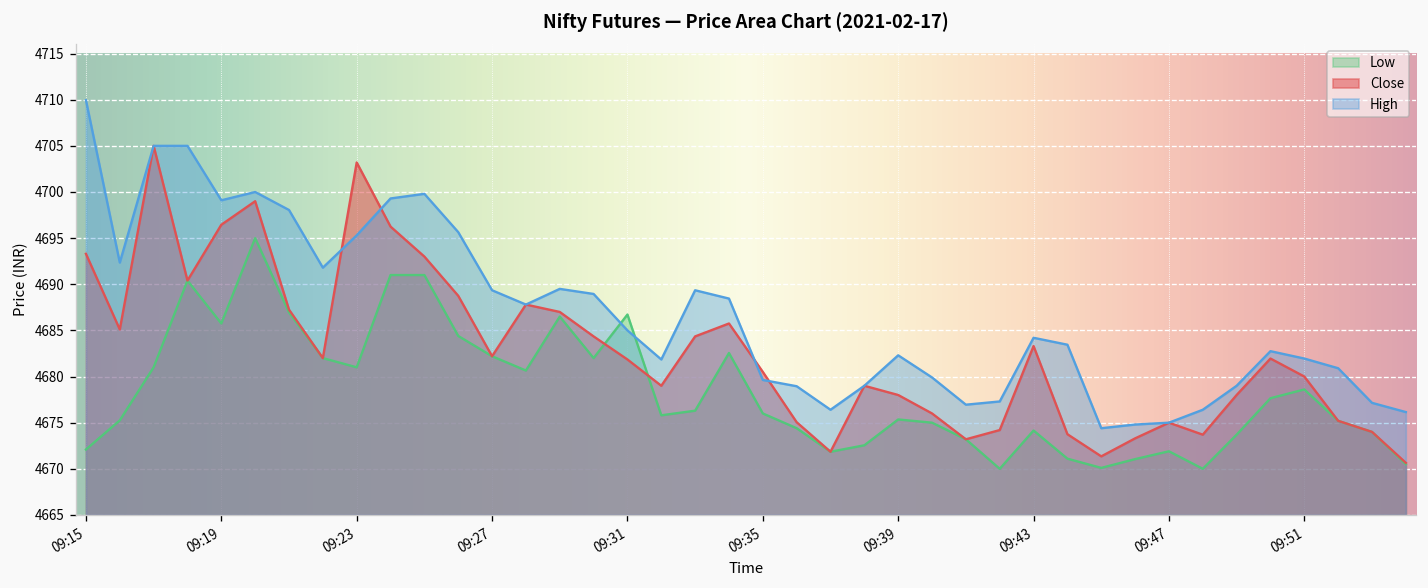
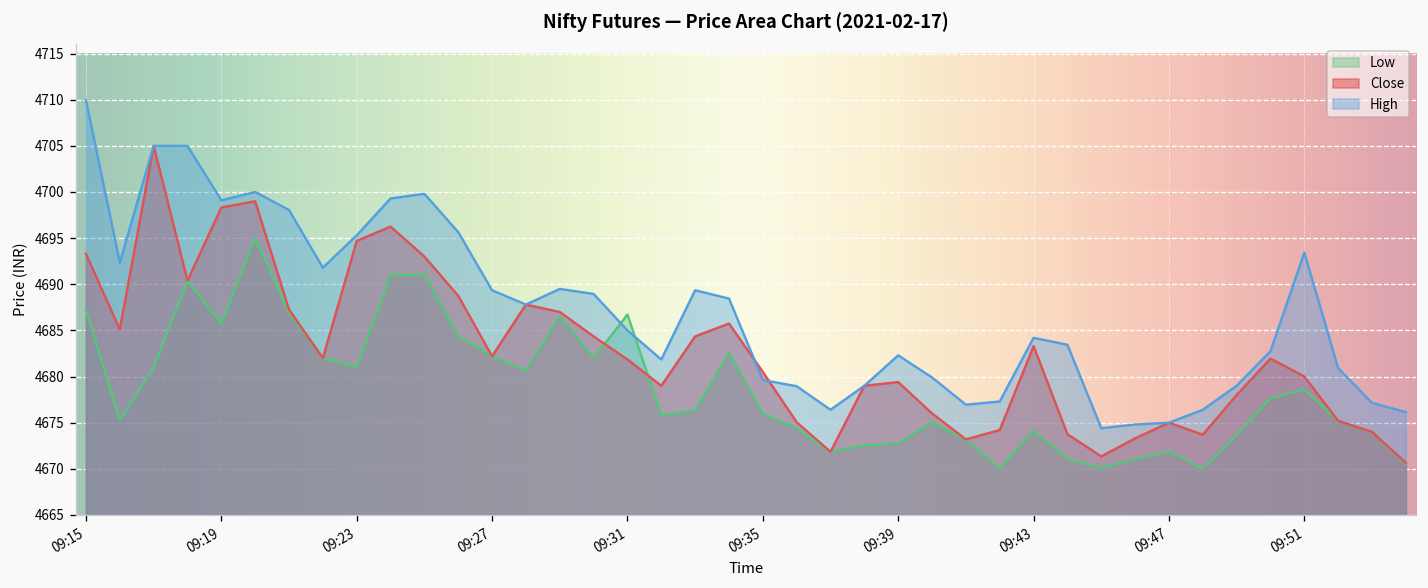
  {
    "Low": {
-     "09:15": 4672,
+     "09:15": 4687,
      "09:19": 4686,
      "09:23": 4681,
      "09:31": 4687,
      "09:35": 4676,
-     "09:39": 4675,
+     "09:39": 4673,
      "09:43": 4674,
      "09:47": 4672,
      "09:51": 4679
    },
    "Close": {
      "09:15": 4693,
-     "09:19": 4696,
-     "09:23": 4703,
+     "09:19": 4698,
+     "09:23": 4695,
      "09:31": 4682,
      "09:35": 4681,
-     "09:39": 4678,
+     "09:39": 4679,
      "09:43": 4683,
      "09:51": 4680
    },
    "High": {
      "09:15": 4710,
      "09:19": 4699,
      "09:23": 4695,
      "09:27": 4689,
      "09:31": 4685,
      "09:35": 4680,
      "09:39": 4682,
      "09:43": 4684,
-     "09:51": 4682
+     "09:51": 4693
    }
  }
